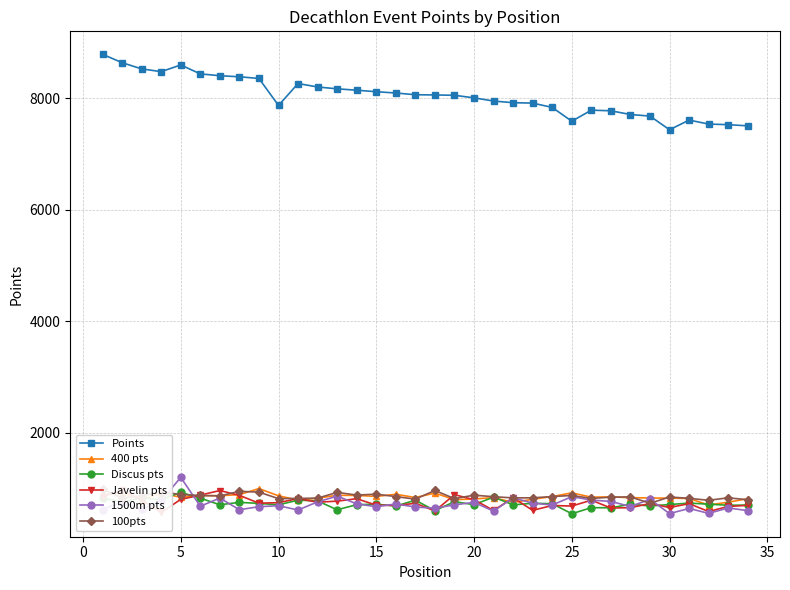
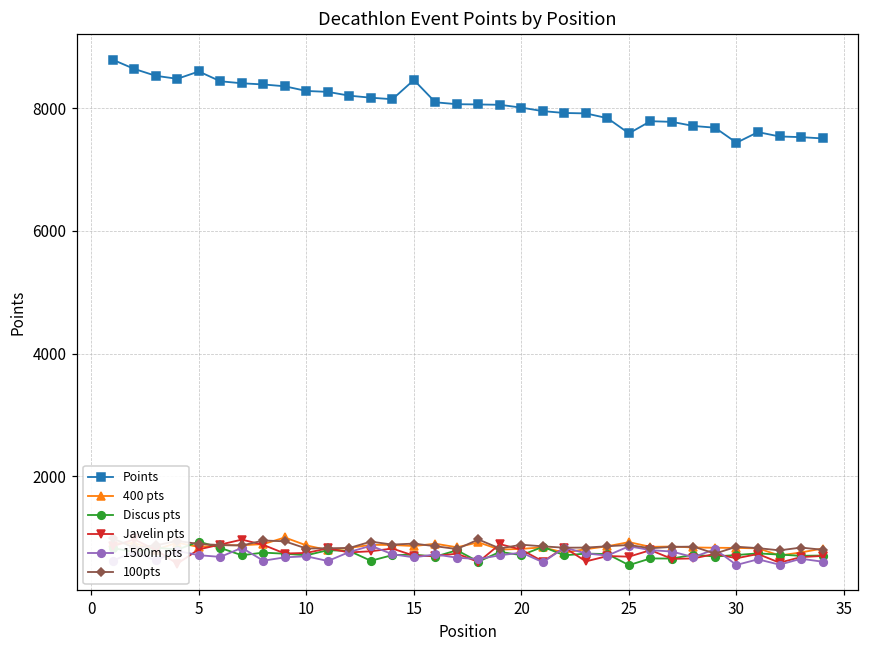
  {
    "Points": {
      "5": 8600,
-     "10": 7900,
-     "15": 8100,
+     "10": 8300,
+     "15": 8500,
      "20": 8000,
      "25": 7600,
      "30": 7400
    },
    "400 pts": {
      "10": 900,
      "25": 900
    },
    "Discus pts": {
      "25": 600,
      "30": 700
    },
    "Javelin pts": {
      "25": 700,
      "30": 700
    },
    "1500m pts": {
-     "5": 1200,
+     "5": 700,
      "30": 600
    },
    "100pts": {
      "10": 800,
      "20": 900
    }
  }
